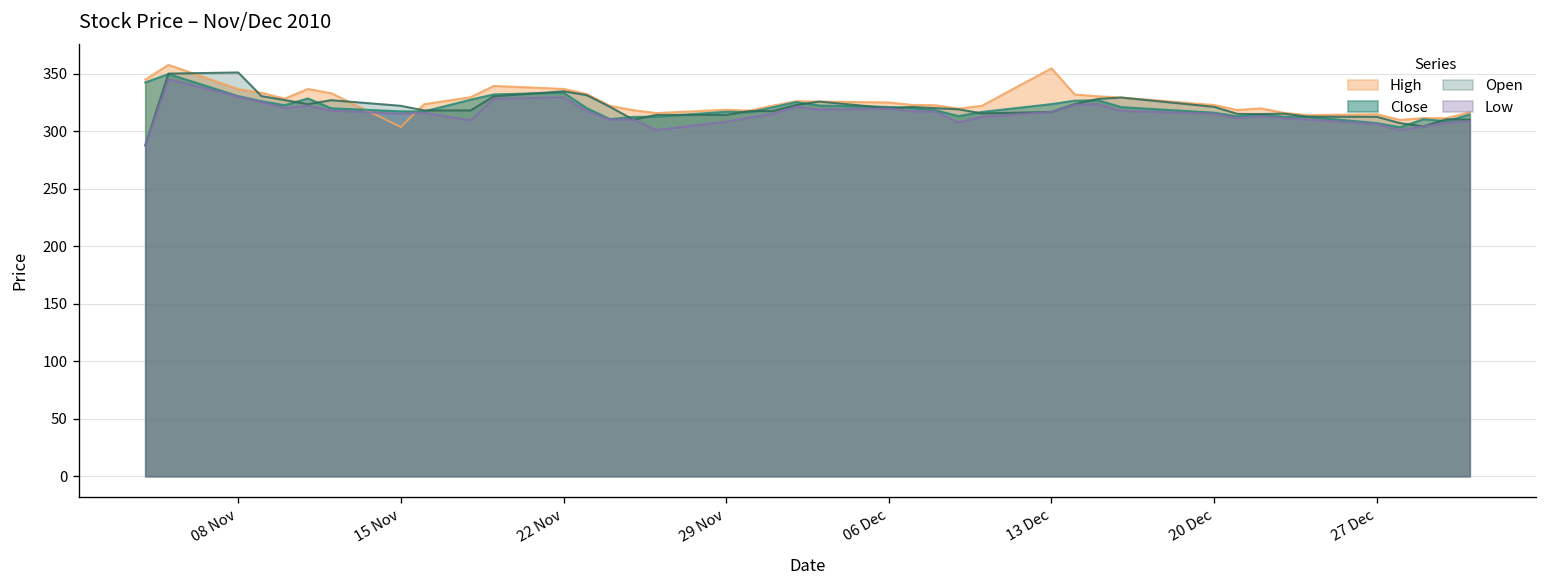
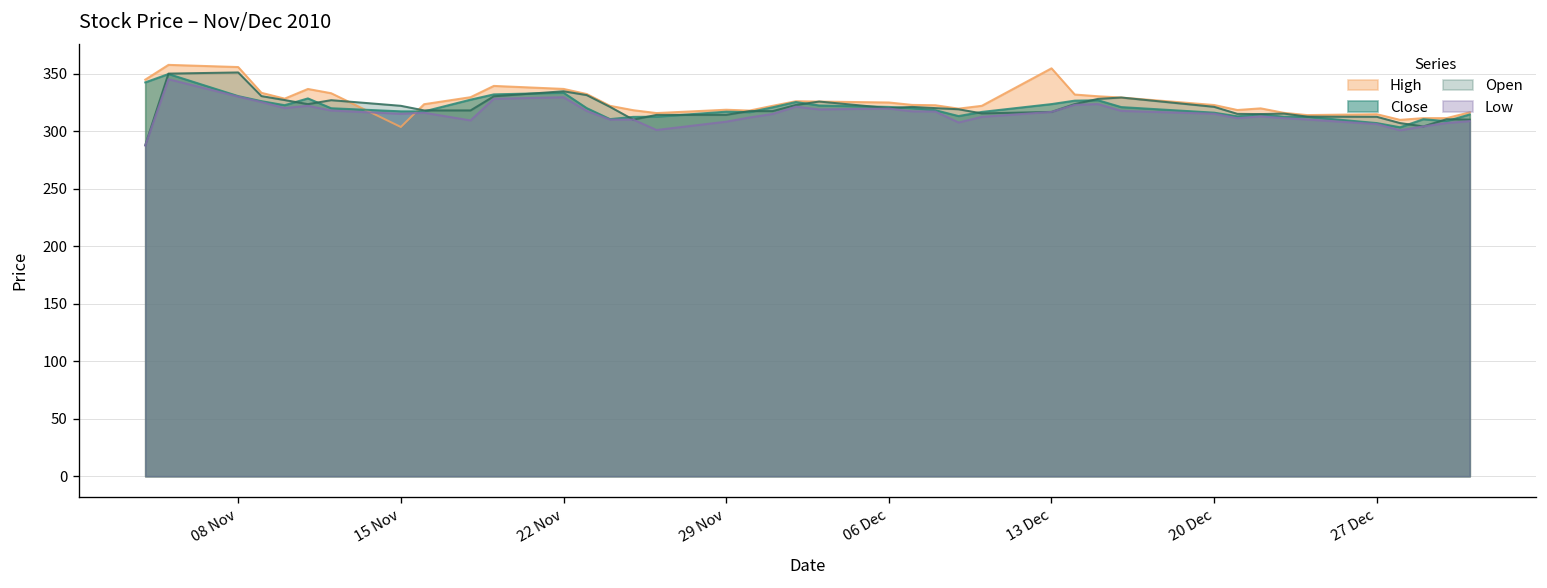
  {
    "High": {
-     "08 Nov": 340,
+     "08 Nov": 360,
      "15 Nov": 300,
      "06 Dec": 320,
      "13 Dec": 350
    }
  }
